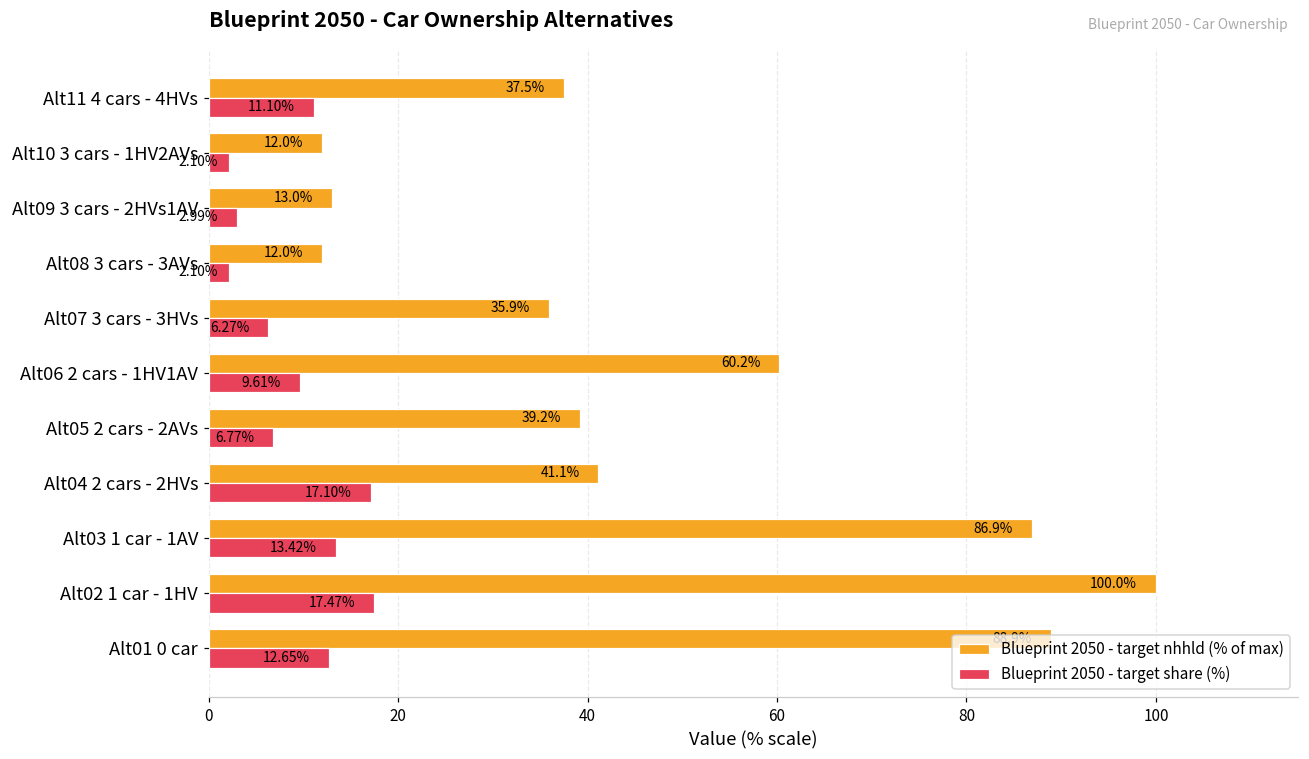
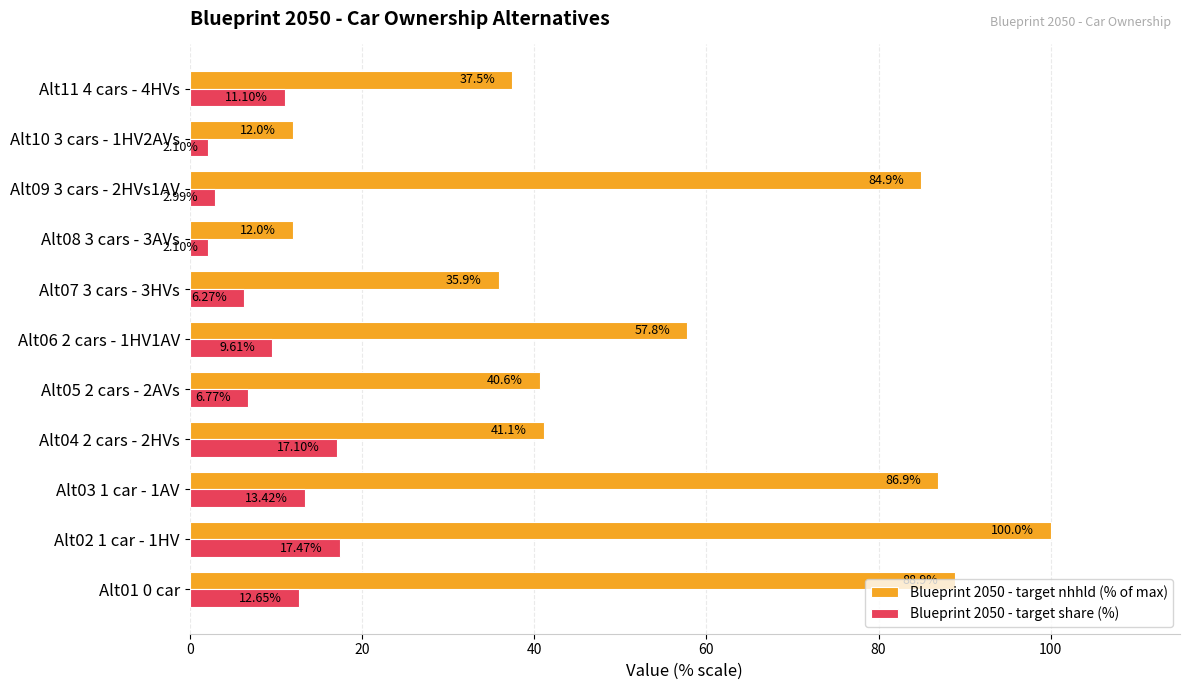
  {
    "Blueprint 2050 - target nhhld (% of max)": {
      "Alt11 4 cars - 4HVs": "37.5%",
      "Alt10 3 cars - 1HV2AVs": "12.0%",
-     "Alt09 3 cars - 2HVs1AV": "13.0%",
+     "Alt09 3 cars - 2HVs1AV": "84.9%",
      "Alt08 3 cars - 3AVs": "12.0%",
      "Alt07 3 cars - 3HVs": "35.9%",
-     "Alt06 2 cars - 1HV1AV": "60.2%",
-     "Alt05 2 cars - 2AVs": "39.2%",
+     "Alt06 2 cars - 1HV1AV": "57.8%",
+     "Alt05 2 cars - 2AVs": "40.6%",
      "Alt04 2 cars - 2HVs": "41.1%",
      "Alt03 1 car - 1AV": "86.9%",
      "Alt02 1 car - 1HV": "100.0%"
    },
    "Blueprint 2050 - target share (%)": {
      "Alt11 4 cars - 4HVs": "11.10%",
      "Alt10 3 cars - 1HV2AVs": "2.10%",
      "Alt09 3 cars - 2HVs1AV": "2.99%",
      "Alt08 3 cars - 3AVs": "2.10%",
      "Alt07 3 cars - 3HVs": "6.27%",
      "Alt06 2 cars - 1HV1AV": "9.61%",
      "Alt05 2 cars - 2AVs": "6.77%",
      "Alt04 2 cars - 2HVs": "17.10%",
      "Alt03 1 car - 1AV": "13.42%",
      "Alt02 1 car - 1HV": "17.47%",
      "Alt01 0 car": "12.65%"
    }
  }
